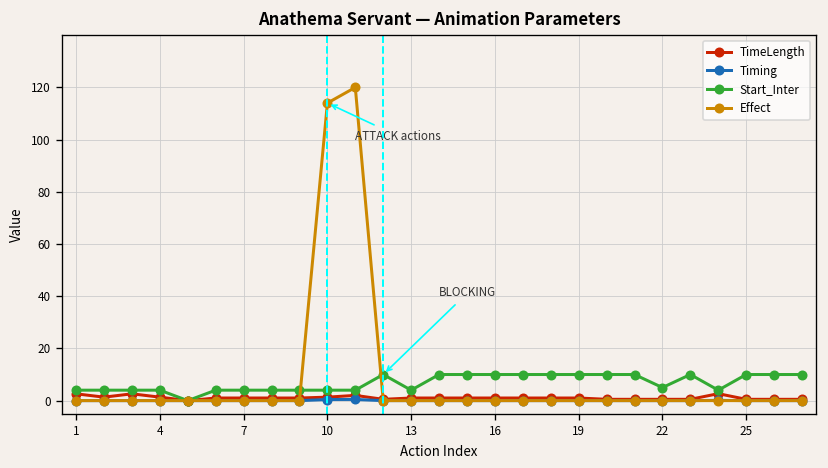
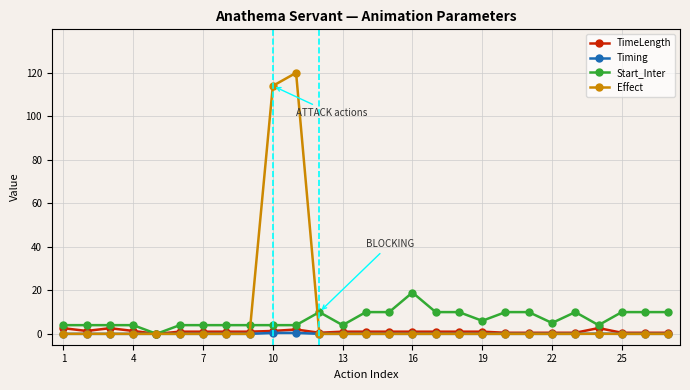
  {
    "TimeLength": {
      "1": 3,
      "4": 1
    },
    "Start_Inter": {
      "1": 4,
      "4": 4,
      "7": 4,
      "10": 4,
      "13": 4,
-     "16": 10,
-     "19": 10,
+     "16": 19,
+     "19": 6,
      "22": 5,
      "25": 10
    },
    "Effect": {
      "10": 114
    }
  }
